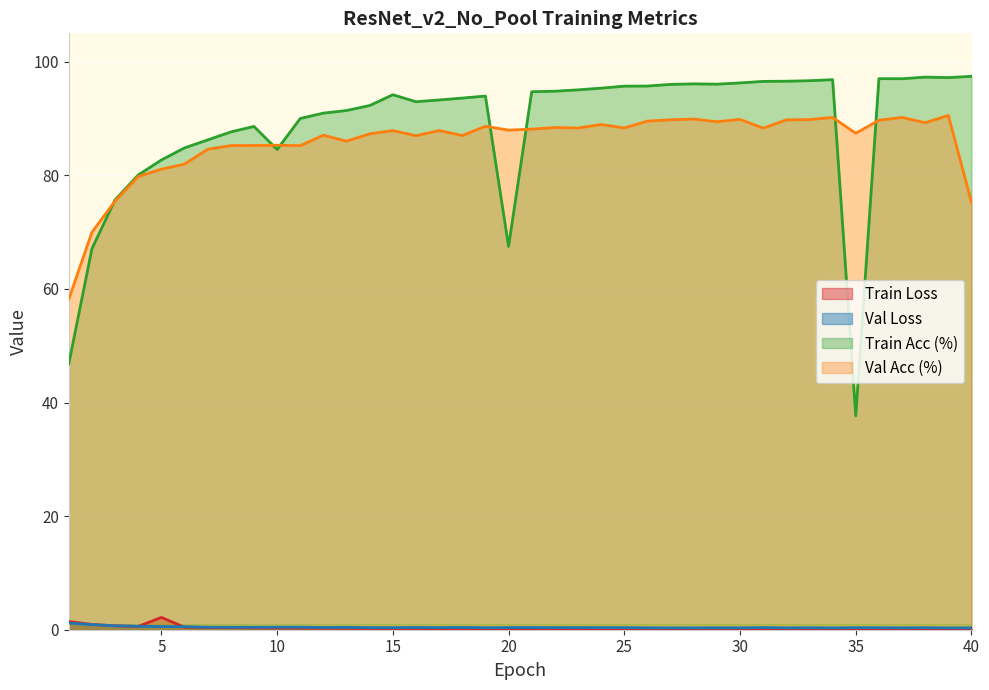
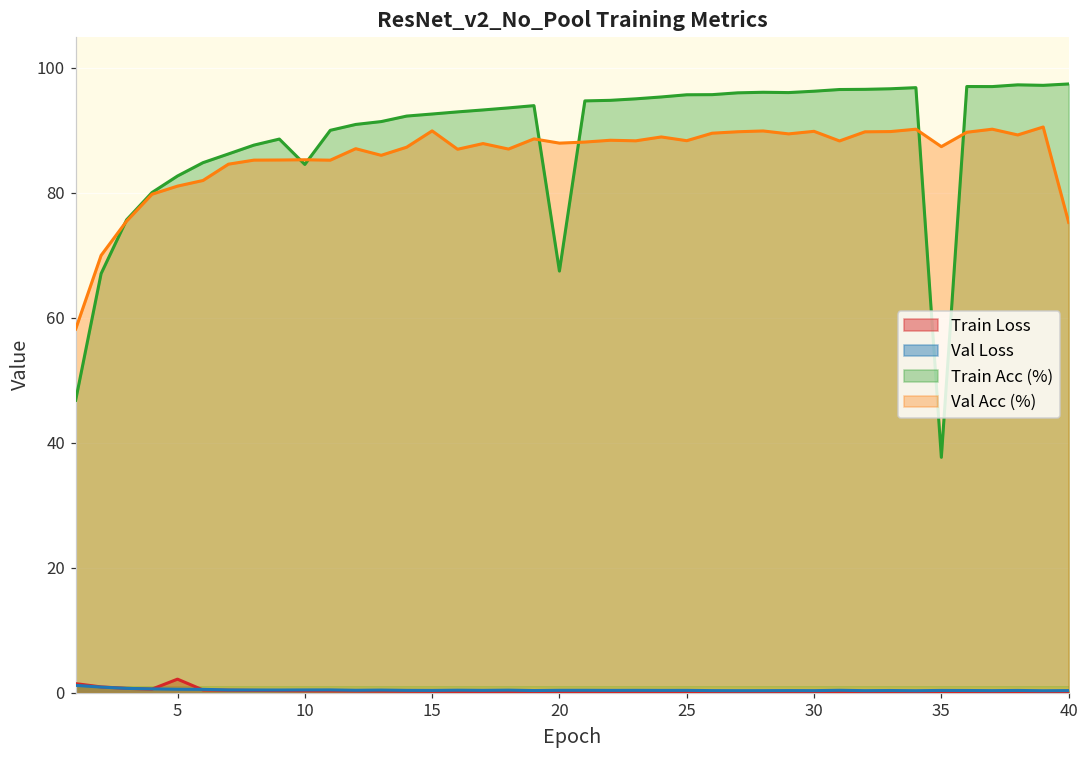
  {
    "Train Loss": {
      "5": 2
    },
    "Val Loss": {
      "5": 1
    },
    "Train Acc (%)": {
      "5": 83,
      "10": 85,
-     "15": 94,
+     "15": 93,
      "20": 67,
      "25": 96,
      "30": 96,
      "35": 38,
      "40": 97
    },
    "Val Acc (%)": {
      "5": 81,
      "10": 85,
-     "15": 88,
+     "15": 90,
      "20": 88,
      "25": 88,
      "30": 90,
      "35": 87,
      "40": 75
    }
  }
